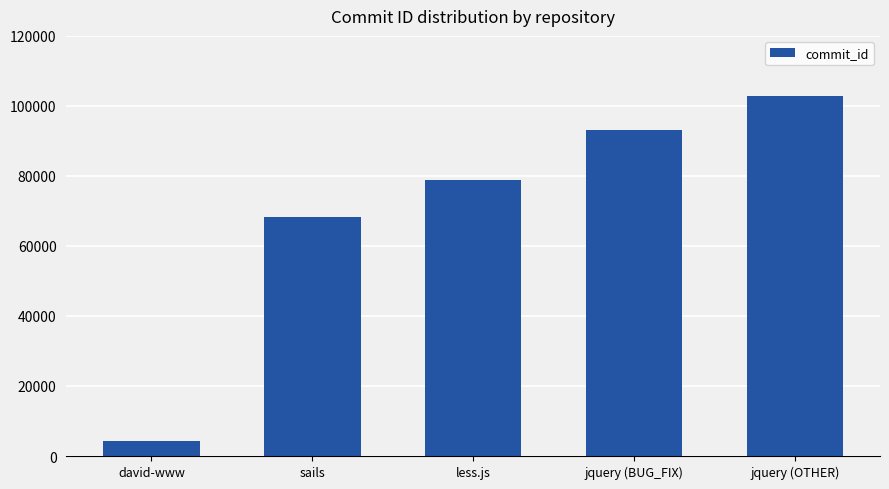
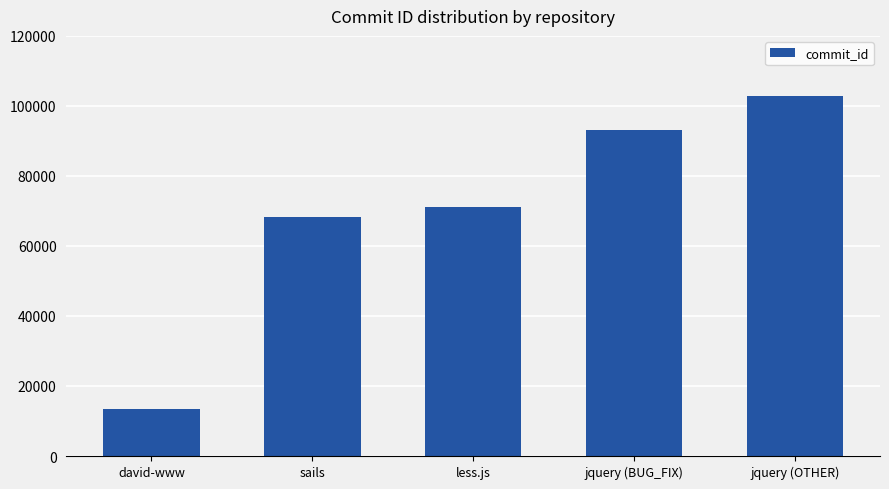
  {
-   "david-www": 4000,
+   "david-www": 13000,
    "sails": 68000,
-   "less.js": 79000,
+   "less.js": 71000,
    "jquery (BUG_FIX)": 93000,
    "jquery (OTHER)": 103000
  }
